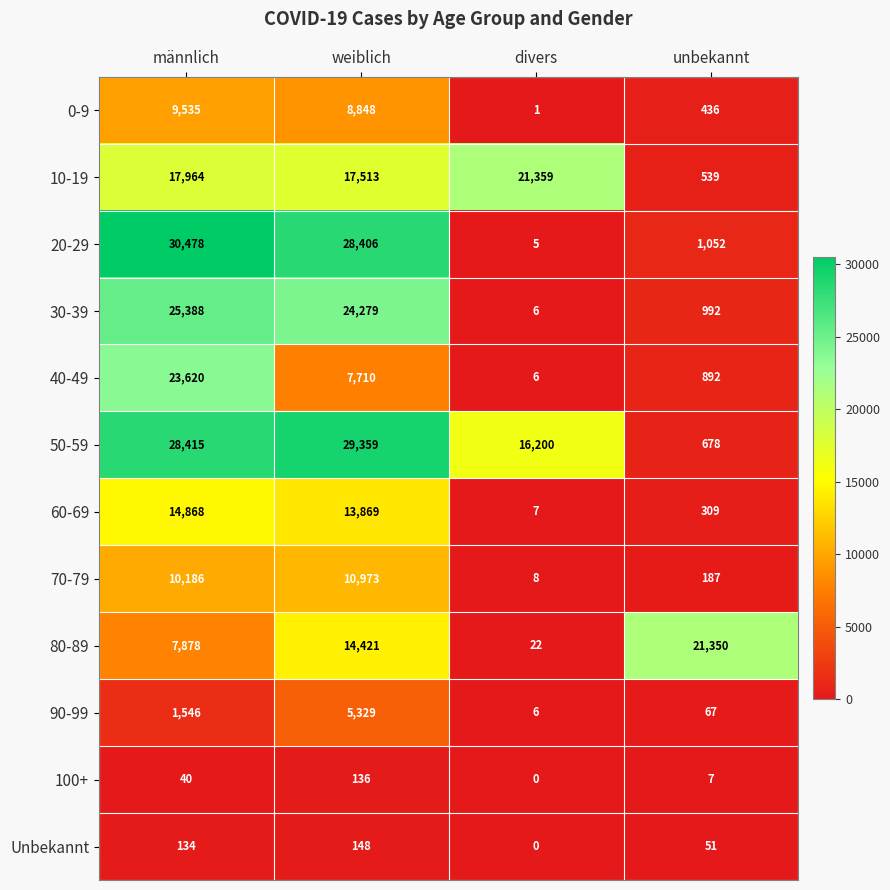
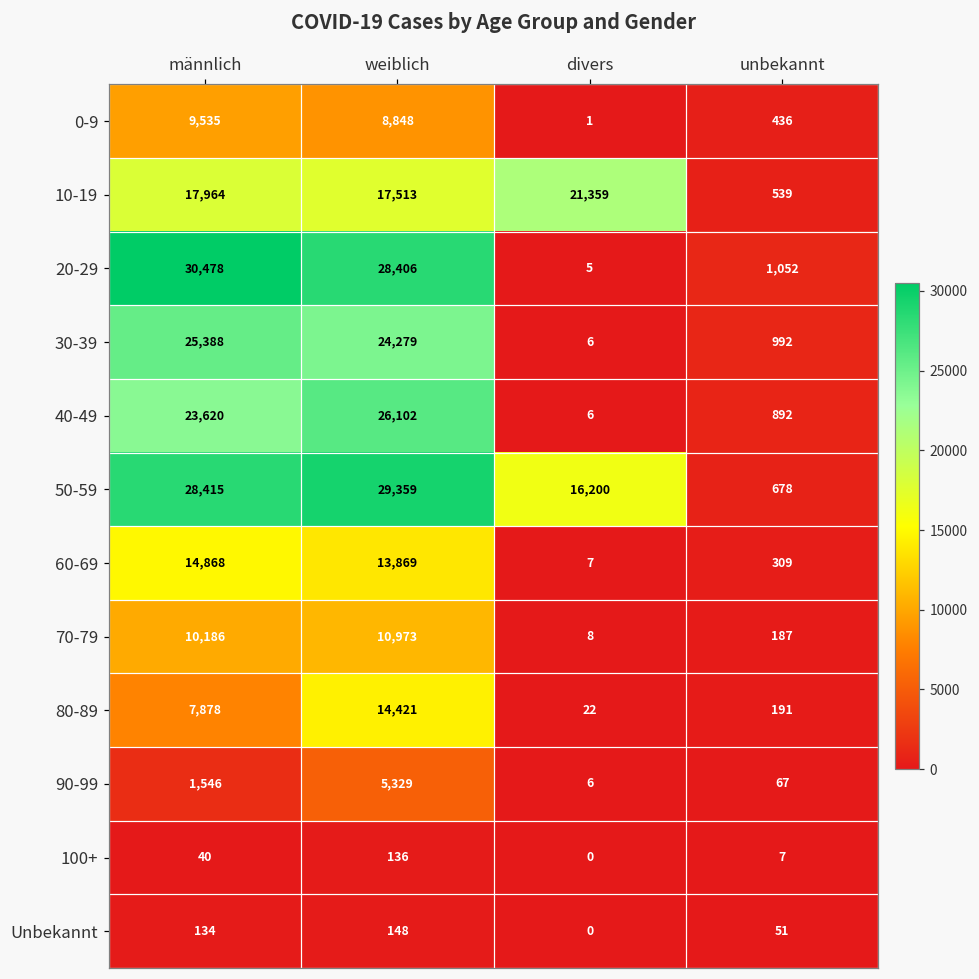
  {
    "0-9": {
      "männlich": "9,535",
      "weiblich": "8,848",
      "divers": "1",
      "unbekannt": "436"
    },
    "10-19": {
      "männlich": "17,964",
      "weiblich": "17,513",
      "divers": "21,359",
      "unbekannt": "539"
    },
    "20-29": {
      "männlich": "30,478",
      "weiblich": "28,406",
      "divers": "5",
      "unbekannt": "1,052"
    },
    "30-39": {
      "männlich": "25,388",
      "weiblich": "24,279",
      "divers": "6",
      "unbekannt": "992"
    },
    "40-49": {
      "männlich": "23,620",
-     "weiblich": "7,710",
+     "weiblich": "26,102",
      "divers": "6",
      "unbekannt": "892"
    },
    "50-59": {
      "männlich": "28,415",
      "weiblich": "29,359",
      "divers": "16,200",
      "unbekannt": "678"
    },
    "60-69": {
      "männlich": "14,868",
      "weiblich": "13,869",
      "divers": "7",
      "unbekannt": "309"
    },
    "70-79": {
      "männlich": "10,186",
      "weiblich": "10,973",
      "divers": "8",
      "unbekannt": "187"
    },
    "80-89": {
      "männlich": "7,878",
      "weiblich": "14,421",
      "divers": "22",
-     "unbekannt": "21,350"
+     "unbekannt": "191"
    },
    "90-99": {
      "männlich": "1,546",
      "weiblich": "5,329",
      "divers": "6",
      "unbekannt": "67"
    },
    "100+": {
      "männlich": "40",
      "weiblich": "136",
      "divers": "0",
      "unbekannt": "7"
    },
    "Unbekannt": {
      "männlich": "134",
      "weiblich": "148",
      "divers": "0",
      "unbekannt": "51"
    }
  }
